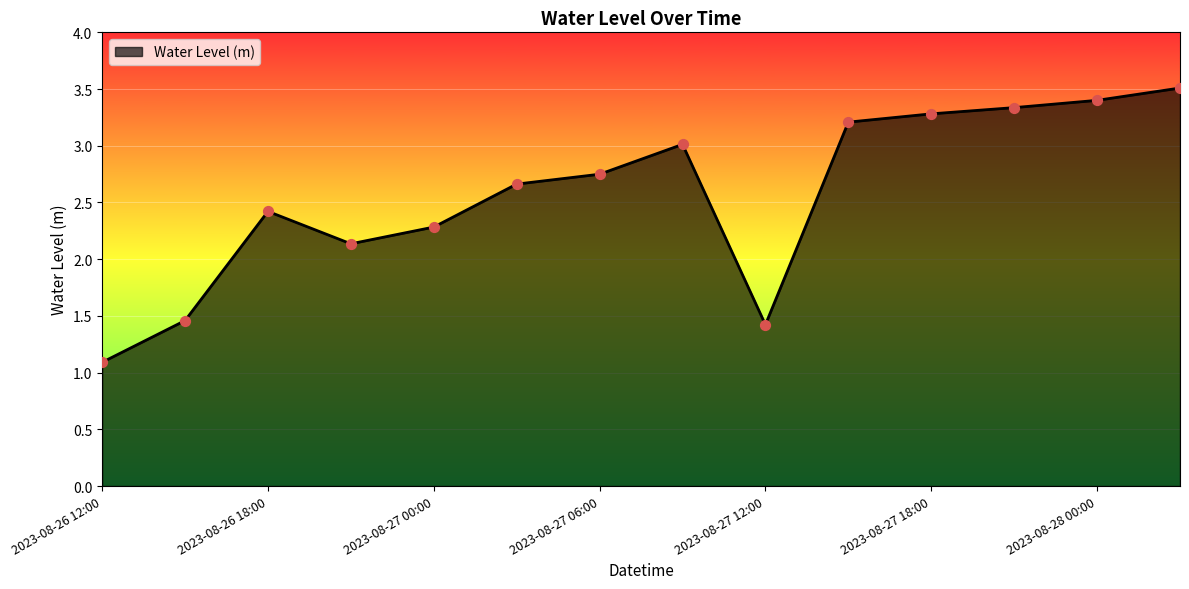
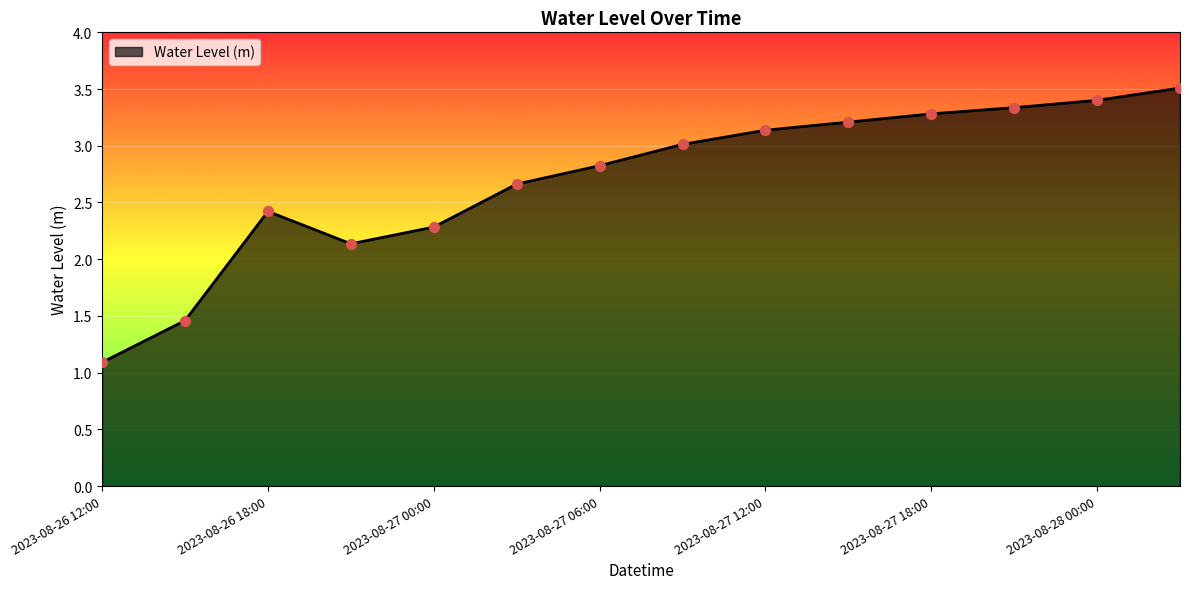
  {
    "2023-08-26 12:00": 1.09,
    "2023-08-26 18:00": 2.42,
    "2023-08-27 00:00": 2.28,
-   "2023-08-27 06:00": 2.75,
-   "2023-08-27 12:00": 1.42,
+   "2023-08-27 06:00": 2.82,
+   "2023-08-27 12:00": 3.14,
    "2023-08-27 18:00": 3.28,
    "2023-08-28 00:00": 3.40
  }
